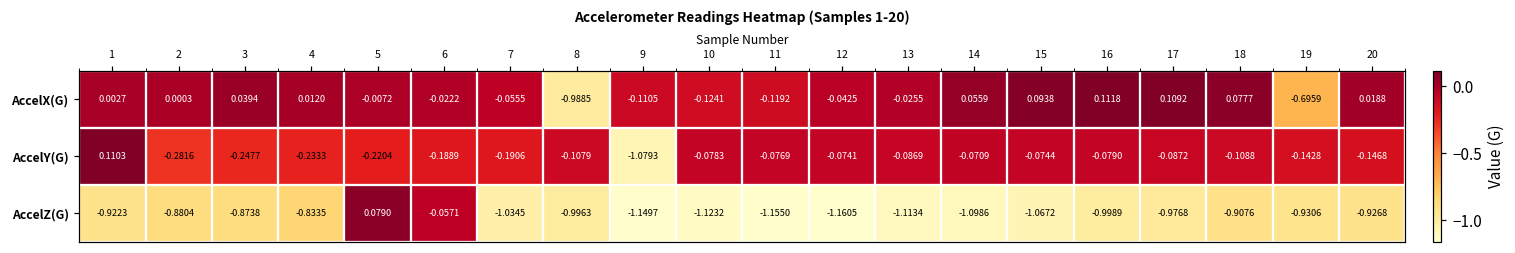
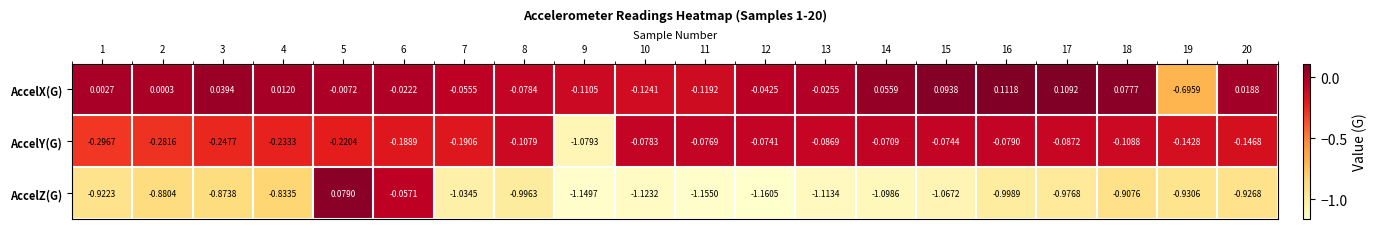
  {
    "AccelX(G)": {
      "1": 0.0027,
      "2": 0.0003,
      "3": 0.0394,
      "4": 0.0120,
      "5": -0.0072,
      "6": -0.0222,
      "7": -0.0555,
-     "8": -0.9885,
+     "8": -0.0784,
      "9": -0.1105,
      "10": -0.1241,
      "11": -0.1192,
      "12": -0.0425,
      "13": -0.0255,
      "14": 0.0559,
      "15": 0.0938,
      "16": 0.1118,
      "17": 0.1092,
      "18": 0.0777,
      "19": -0.6959,
      "20": 0.0188
    },
    "AccelY(G)": {
-     "1": 0.1103,
+     "1": -0.2967,
      "2": -0.2816,
      "3": -0.2477,
      "4": -0.2333,
      "5": -0.2204,
      "6": -0.1889,
      "7": -0.1906,
      "8": -0.1079,
      "9": -1.0793,
      "10": -0.0783,
      "11": -0.0769,
      "12": -0.0741,
      "13": -0.0869,
      "14": -0.0709,
      "15": -0.0744,
      "16": -0.0790,
      "17": -0.0872,
      "18": -0.1088,
      "19": -0.1428,
      "20": -0.1468
    },
    "AccelZ(G)": {
      "1": -0.9223,
      "2": -0.8804,
      "3": -0.8738,
      "4": -0.8335,
      "5": 0.0790,
      "6": -0.0571,
      "7": -1.0345,
      "8": -0.9963,
      "9": -1.1497,
      "10": -1.1232,
      "11": -1.1550,
      "12": -1.1605,
      "13": -1.1134,
      "14": -1.0986,
      "15": -1.0672,
      "16": -0.9989,
      "17": -0.9768,
      "18": -0.9076,
      "19": -0.9306,
      "20": -0.9268
    }
  }
